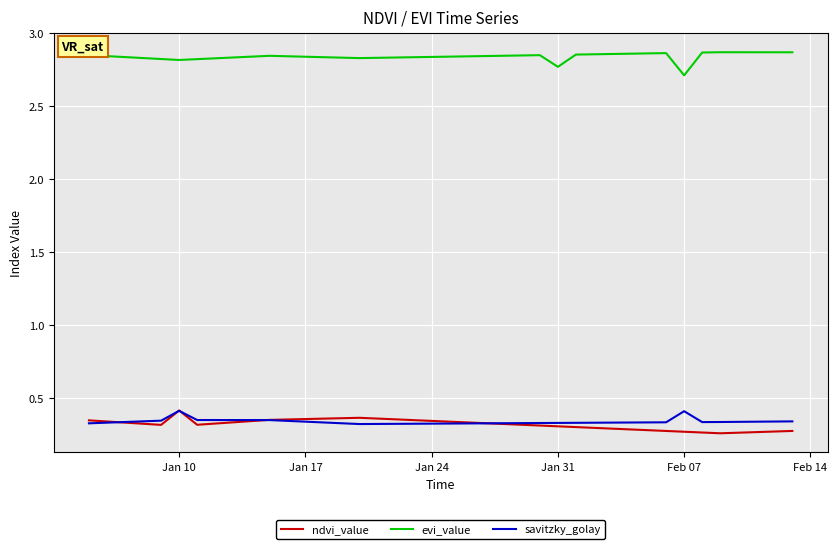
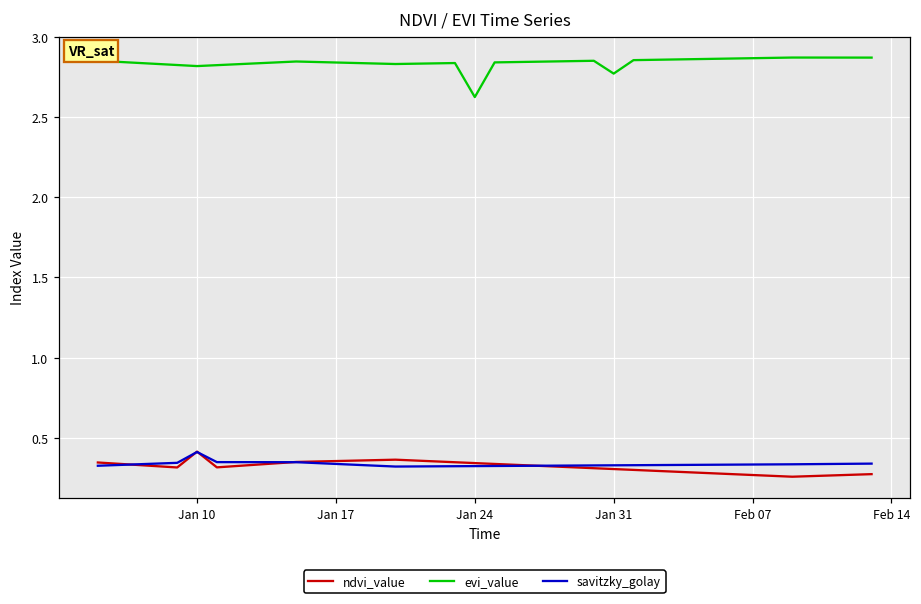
  {
    "ndvi_value": {
      "Jan 17": 0.36,
      "Jan 24": 0.34,
      "Jan 31": 0.31,
      "Feb 07": 0.27
    },
    "evi_value": {
      "Jan 10": 2.82,
      "Jan 17": 2.84,
-     "Jan 24": 2.84,
+     "Jan 24": 2.62,
      "Jan 31": 2.77,
-     "Feb 07": 2.71
+     "Feb 07": 2.87
    },
    "savitzky_golay": {
      "Jan 17": 0.34,
      "Jan 24": 0.32,
      "Jan 31": 0.33,
-     "Feb 07": 0.41
+     "Feb 07": 0.33
    }
  }
